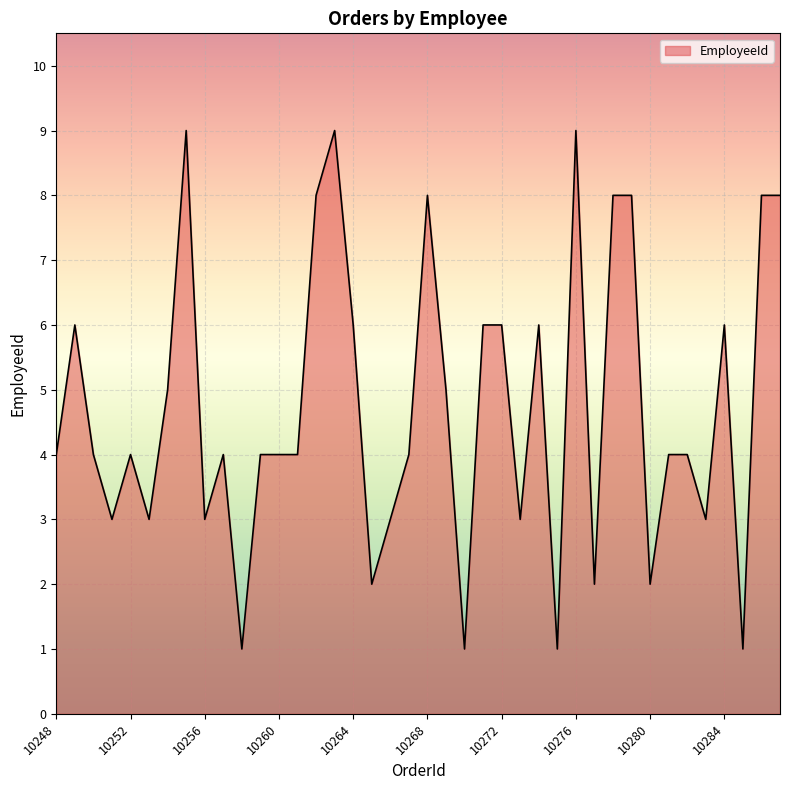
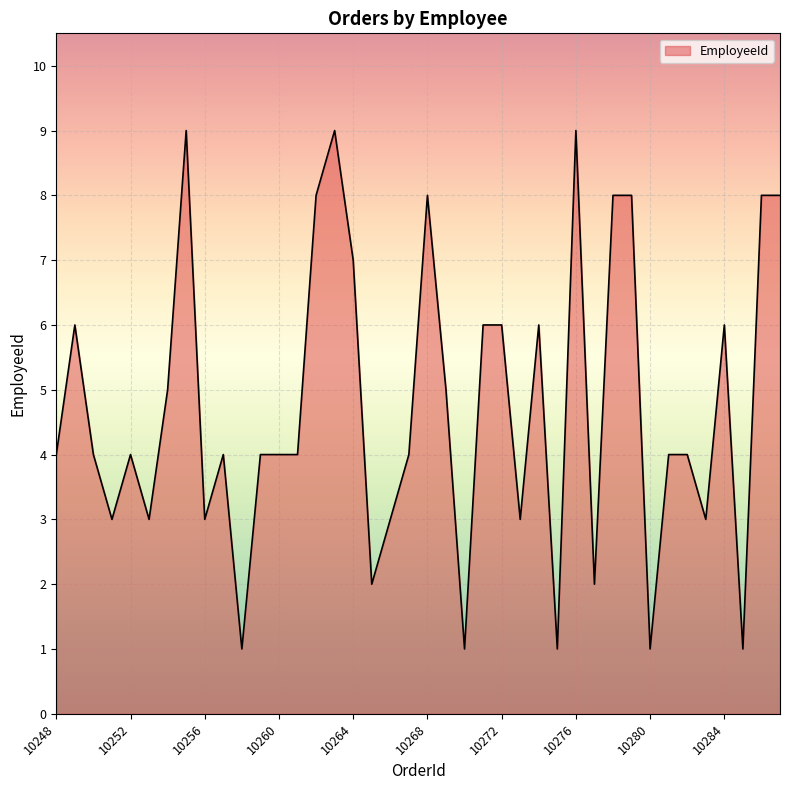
  {
    "10248": 4,
    "10252": 4,
    "10256": 3,
    "10260": 4,
-   "10264": 6,
+   "10264": 7,
    "10268": 8,
    "10272": 6,
    "10276": 9,
-   "10280": 2,
+   "10280": 1,
    "10284": 6
  }
